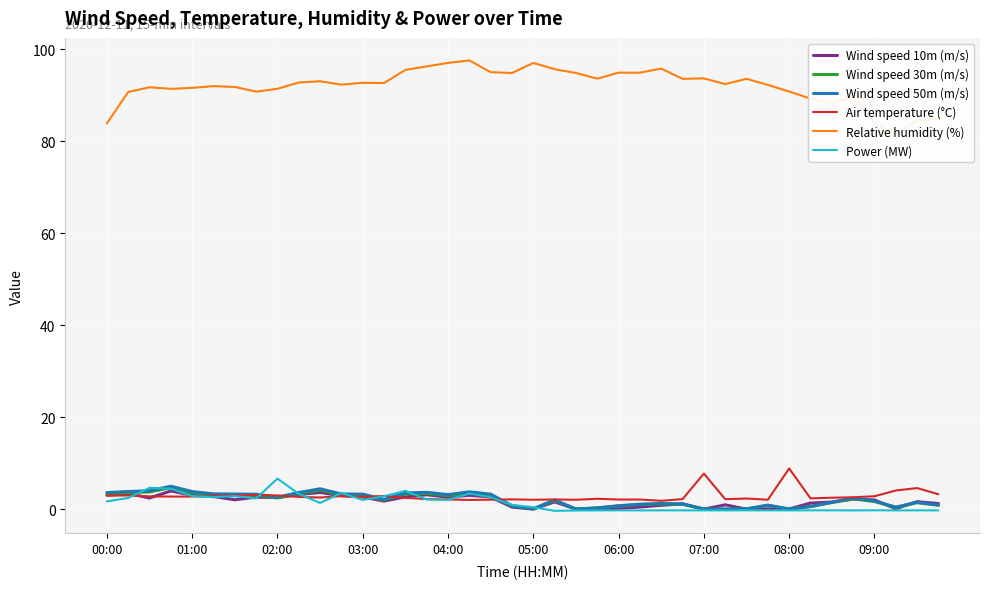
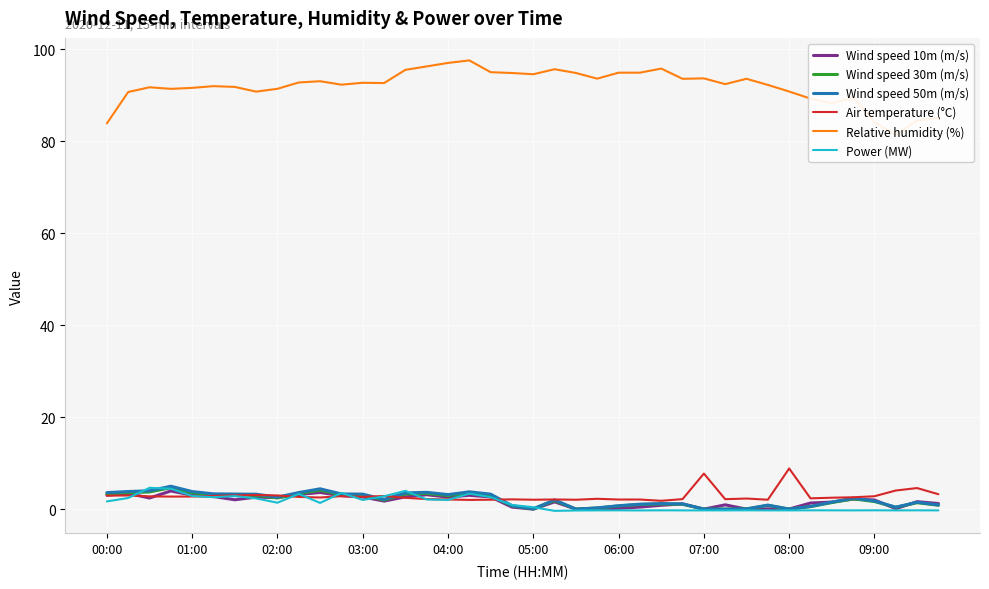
  {
    "Air temperature (°C)": {
      "05:00": 2,
      "06:00": 2,
      "07:00": 8,
      "08:00": 9,
      "09:00": 3
    },
    "Relative humidity (%)": {
      "00:00": 84,
      "01:00": 92,
      "02:00": 91,
      "03:00": 93,
      "04:00": 97,
-     "05:00": 97,
+     "05:00": 95,
      "06:00": 95,
      "07:00": 94,
      "08:00": 91
    },
    "Power (MW)": {
      "00:00": 2,
-     "02:00": 7,
+     "02:00": 1,
      "03:00": 2,
      "09:00": 0
    }
  }
